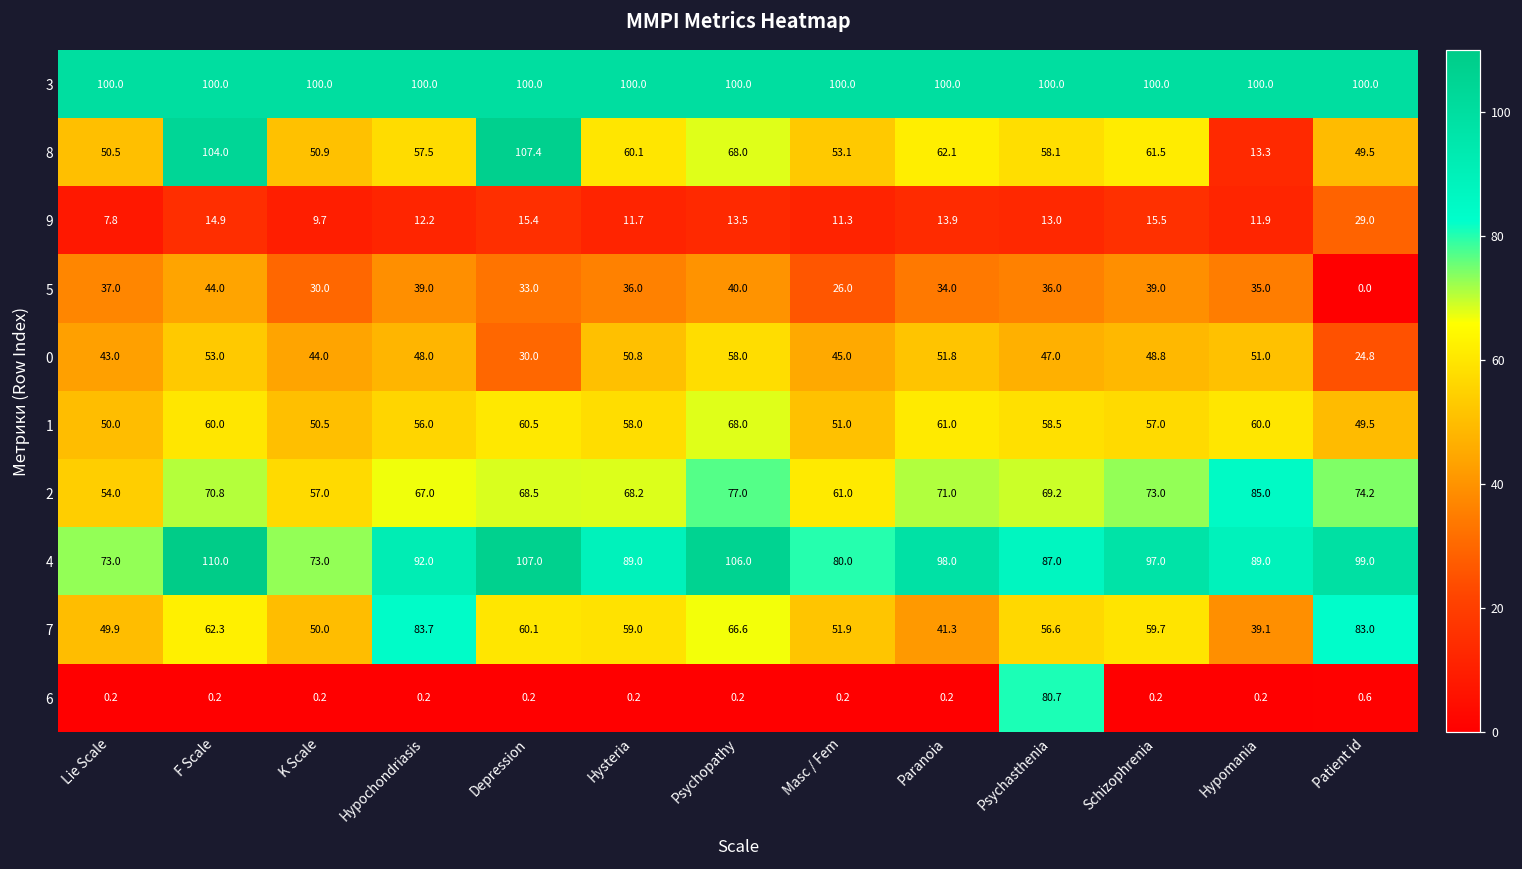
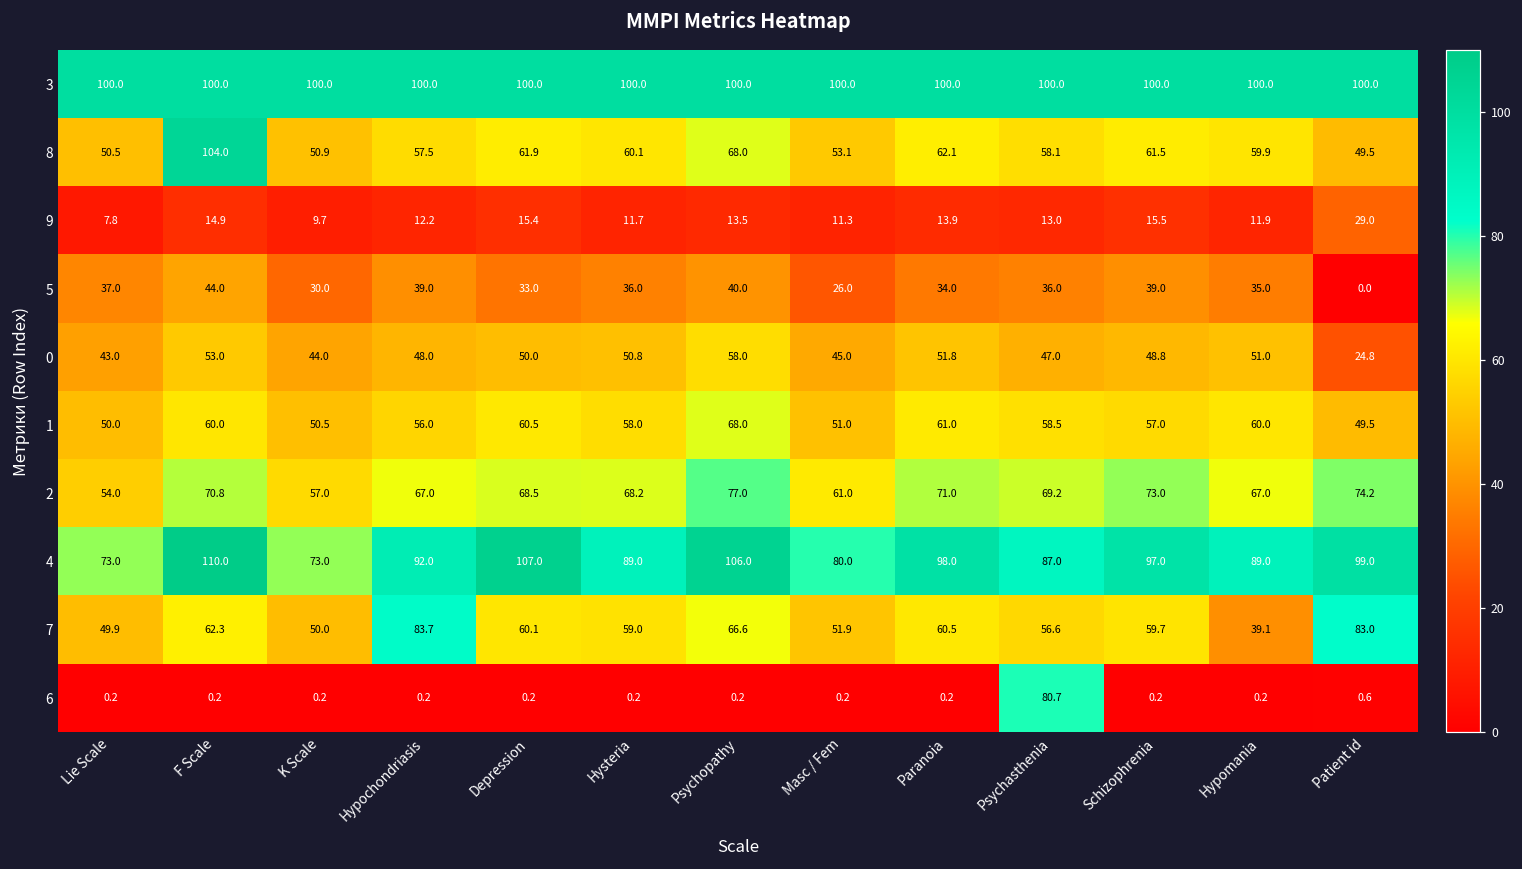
  {
    "3": {
      "Lie Scale": 100.0,
      "F Scale": 100.0,
      "K Scale": 100.0,
      "Hypochondriasis": 100.0,
      "Depression": 100.0,
      "Hysteria": 100.0,
      "Psychopathy": 100.0,
      "Masc / Fem": 100.0,
      "Paranoia": 100.0,
      "Psychasthenia": 100.0,
      "Schizophrenia": 100.0,
      "Hypomania": 100.0,
      "Patient id": 100.0
    },
    "8": {
      "Lie Scale": 50.5,
      "F Scale": 104.0,
      "K Scale": 50.9,
      "Hypochondriasis": 57.5,
-     "Depression": 107.4,
+     "Depression": 61.9,
      "Hysteria": 60.1,
      "Psychopathy": 68.0,
      "Masc / Fem": 53.1,
      "Paranoia": 62.1,
      "Psychasthenia": 58.1,
      "Schizophrenia": 61.5,
-     "Hypomania": 13.3,
+     "Hypomania": 59.9,
      "Patient id": 49.5
    },
    "9": {
      "Lie Scale": 7.8,
      "F Scale": 14.9,
      "K Scale": 9.7,
      "Hypochondriasis": 12.2,
      "Depression": 15.4,
      "Hysteria": 11.7,
      "Psychopathy": 13.5,
      "Masc / Fem": 11.3,
      "Paranoia": 13.9,
      "Psychasthenia": 13.0,
      "Schizophrenia": 15.5,
      "Hypomania": 11.9,
      "Patient id": 29.0
    },
    "5": {
      "Lie Scale": 37.0,
      "F Scale": 44.0,
      "K Scale": 30.0,
      "Hypochondriasis": 39.0,
      "Depression": 33.0,
      "Hysteria": 36.0,
      "Psychopathy": 40.0,
      "Masc / Fem": 26.0,
      "Paranoia": 34.0,
      "Psychasthenia": 36.0,
      "Schizophrenia": 39.0,
      "Hypomania": 35.0,
      "Patient id": 0.0
    },
    "0": {
      "Lie Scale": 43.0,
      "F Scale": 53.0,
      "K Scale": 44.0,
      "Hypochondriasis": 48.0,
-     "Depression": 30.0,
+     "Depression": 50.0,
      "Hysteria": 50.8,
      "Psychopathy": 58.0,
      "Masc / Fem": 45.0,
      "Paranoia": 51.8,
      "Psychasthenia": 47.0,
      "Schizophrenia": 48.8,
      "Hypomania": 51.0,
      "Patient id": 24.8
    },
    "1": {
      "Lie Scale": 50.0,
      "F Scale": 60.0,
      "K Scale": 50.5,
      "Hypochondriasis": 56.0,
      "Depression": 60.5,
      "Hysteria": 58.0,
      "Psychopathy": 68.0,
      "Masc / Fem": 51.0,
      "Paranoia": 61.0,
      "Psychasthenia": 58.5,
      "Schizophrenia": 57.0,
      "Hypomania": 60.0,
      "Patient id": 49.5
    },
    "2": {
      "Lie Scale": 54.0,
      "F Scale": 70.8,
      "K Scale": 57.0,
      "Hypochondriasis": 67.0,
      "Depression": 68.5,
      "Hysteria": 68.2,
      "Psychopathy": 77.0,
      "Masc / Fem": 61.0,
      "Paranoia": 71.0,
      "Psychasthenia": 69.2,
      "Schizophrenia": 73.0,
-     "Hypomania": 85.0,
+     "Hypomania": 67.0,
      "Patient id": 74.2
    },
    "4": {
      "Lie Scale": 73.0,
      "F Scale": 110.0,
      "K Scale": 73.0,
      "Hypochondriasis": 92.0,
      "Depression": 107.0,
      "Hysteria": 89.0,
      "Psychopathy": 106.0,
      "Masc / Fem": 80.0,
      "Paranoia": 98.0,
      "Psychasthenia": 87.0,
      "Schizophrenia": 97.0,
      "Hypomania": 89.0,
      "Patient id": 99.0
    },
    "7": {
      "Lie Scale": 49.9,
      "F Scale": 62.3,
      "K Scale": 50.0,
      "Hypochondriasis": 83.7,
      "Depression": 60.1,
      "Hysteria": 59.0,
      "Psychopathy": 66.6,
      "Masc / Fem": 51.9,
-     "Paranoia": 41.3,
+     "Paranoia": 60.5,
      "Psychasthenia": 56.6,
      "Schizophrenia": 59.7,
      "Hypomania": 39.1,
      "Patient id": 83.0
    },
    "6": {
      "Lie Scale": 0.2,
      "F Scale": 0.2,
      "K Scale": 0.2,
      "Hypochondriasis": 0.2,
      "Depression": 0.2,
      "Hysteria": 0.2,
      "Psychopathy": 0.2,
      "Masc / Fem": 0.2,
      "Paranoia": 0.2,
      "Psychasthenia": 80.7,
      "Schizophrenia": 0.2,
      "Hypomania": 0.2,
      "Patient id": 0.6
    }
  }
